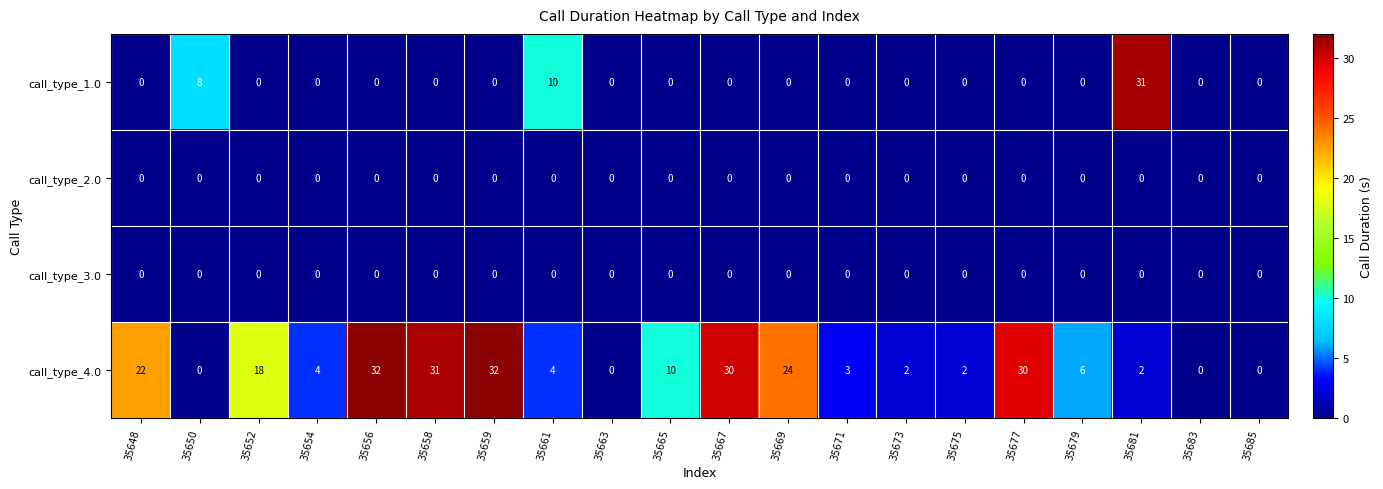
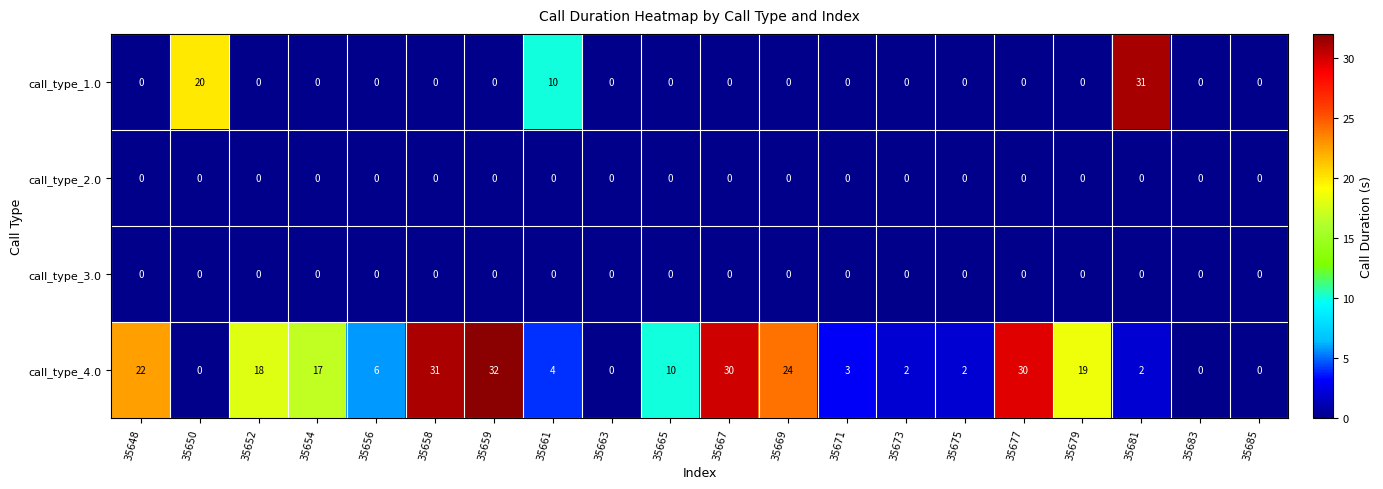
  {
    "call_type_1.0": {
      "35648": 0,
-     "35650": 8,
+     "35650": 20,
      "35652": 0,
      "35654": 0,
      "35656": 0,
      "35658": 0,
      "35659": 0,
      "35661": 10,
      "35663": 0,
      "35665": 0,
      "35667": 0,
      "35669": 0,
      "35671": 0,
      "35673": 0,
      "35675": 0,
      "35677": 0,
      "35679": 0,
      "35681": 31,
      "35683": 0,
      "35685": 0
    },
    "call_type_2.0": {
      "35648": 0,
      "35650": 0,
      "35652": 0,
      "35654": 0,
      "35656": 0,
      "35658": 0,
      "35659": 0,
      "35661": 0,
      "35663": 0,
      "35665": 0,
      "35667": 0,
      "35669": 0,
      "35671": 0,
      "35673": 0,
      "35675": 0,
      "35677": 0,
      "35679": 0,
      "35681": 0,
      "35683": 0,
      "35685": 0
    },
    "call_type_3.0": {
      "35648": 0,
      "35650": 0,
      "35652": 0,
      "35654": 0,
      "35656": 0,
      "35658": 0,
      "35659": 0,
      "35661": 0,
      "35663": 0,
      "35665": 0,
      "35667": 0,
      "35669": 0,
      "35671": 0,
      "35673": 0,
      "35675": 0,
      "35677": 0,
      "35679": 0,
      "35681": 0,
      "35683": 0,
      "35685": 0
    },
    "call_type_4.0": {
      "35648": 22,
      "35650": 0,
      "35652": 18,
-     "35654": 4,
-     "35656": 32,
+     "35654": 17,
+     "35656": 6,
      "35658": 31,
      "35659": 32,
      "35661": 4,
      "35663": 0,
      "35665": 10,
      "35667": 30,
      "35669": 24,
      "35671": 3,
      "35673": 2,
      "35675": 2,
      "35677": 30,
-     "35679": 6,
+     "35679": 19,
      "35681": 2,
      "35683": 0,
      "35685": 0
    }
  }
